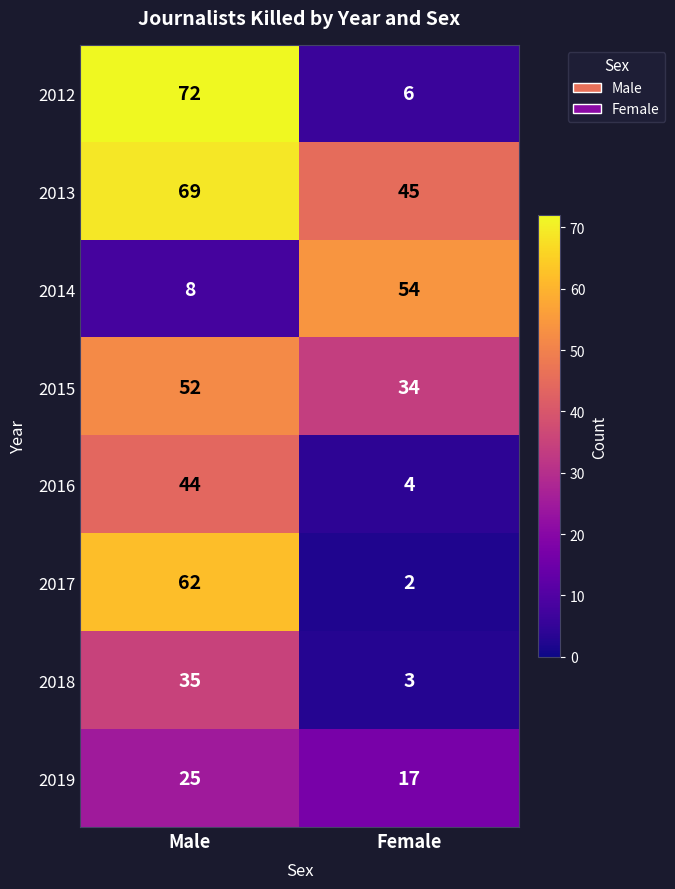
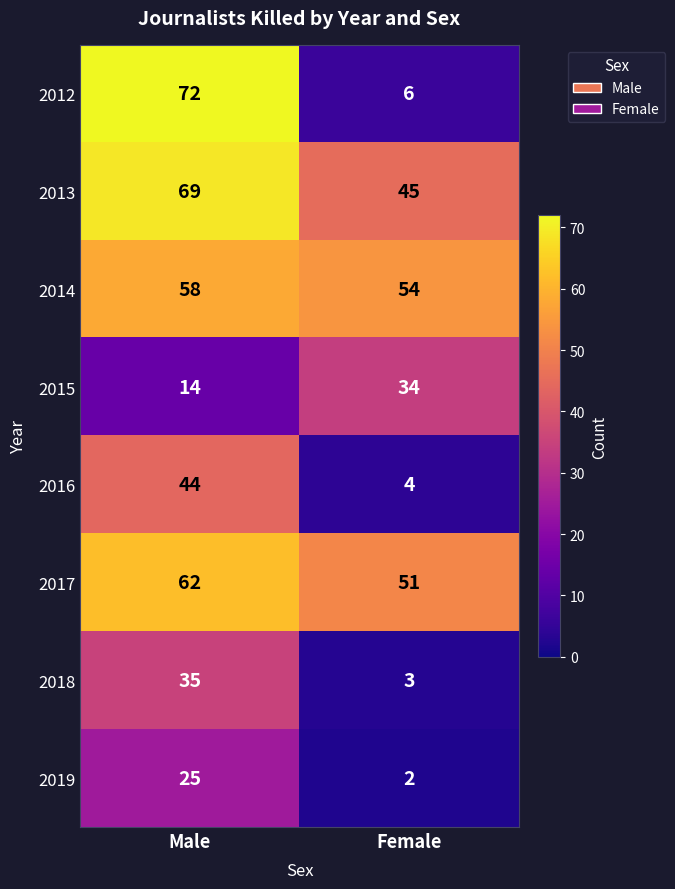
  {
    "2012": {
      "Male": 72,
      "Female": 6
    },
    "2013": {
      "Male": 69,
      "Female": 45
    },
    "2014": {
-     "Male": 8,
+     "Male": 58,
      "Female": 54
    },
    "2015": {
-     "Male": 52,
+     "Male": 14,
      "Female": 34
    },
    "2016": {
      "Male": 44,
      "Female": 4
    },
    "2017": {
      "Male": 62,
-     "Female": 2
+     "Female": 51
    },
    "2018": {
      "Male": 35,
      "Female": 3
    },
    "2019": {
      "Male": 25,
-     "Female": 17
+     "Female": 2
    }
  }
